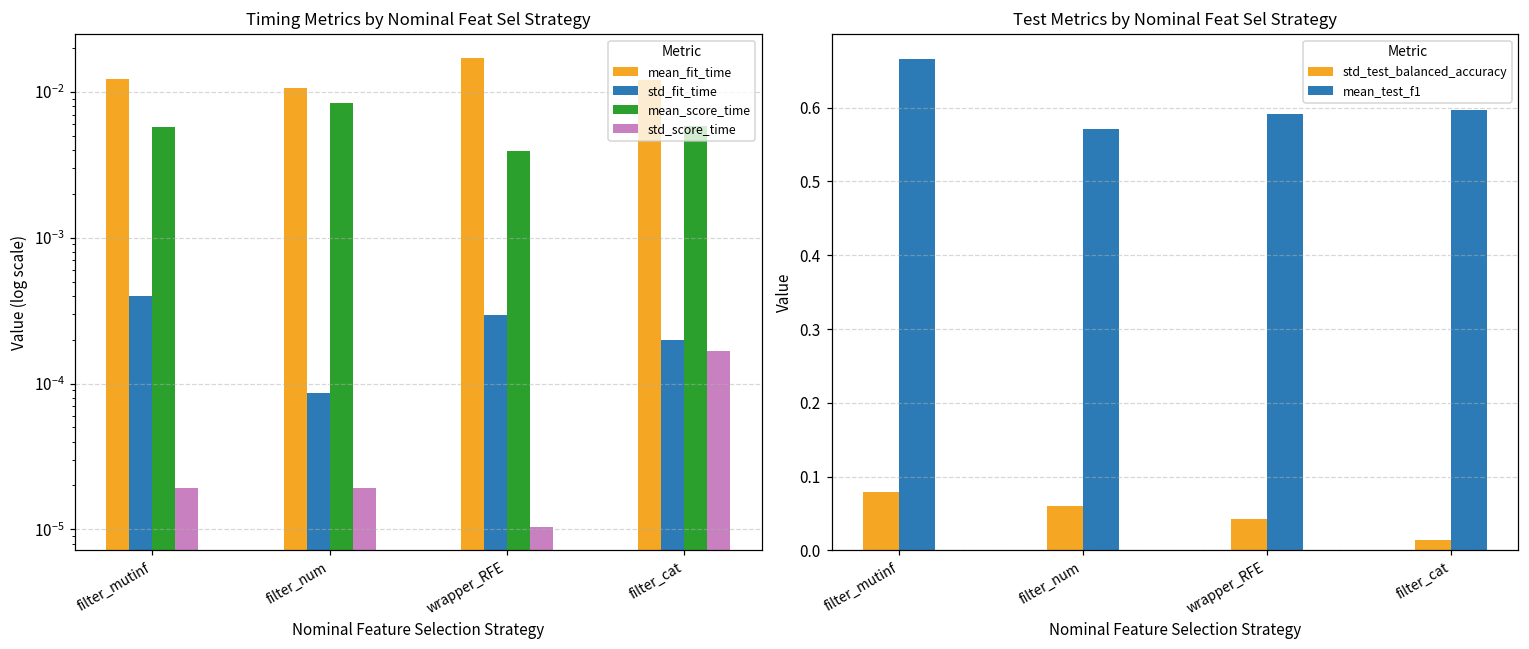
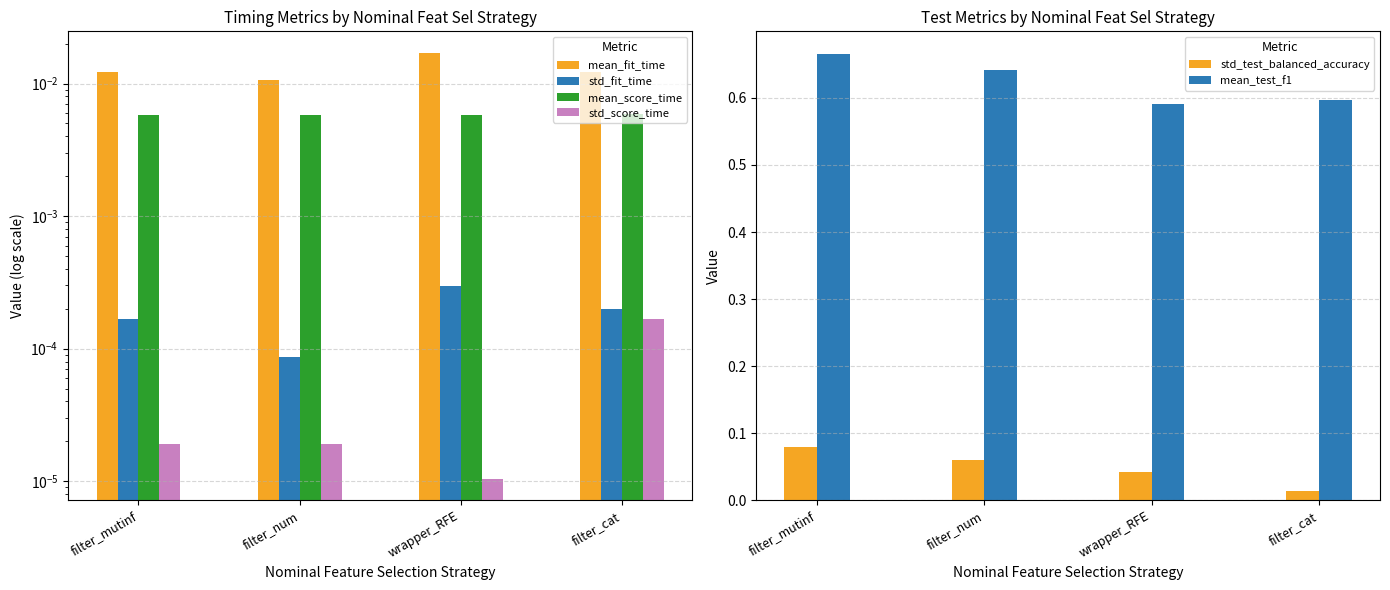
  {
    "Timing Metrics by Nominal Feat Sel Strategy": {
      "mean_fit_time": {
        "filter_mutinf": 0.012,
        "filter_num": 0.011,
        "wrapper_RFE": 0.017
      },
      "std_fit_time": {
-       "filter_mutinf": 0.00040,
+       "filter_mutinf": 0.00017,
        "filter_num": 0.00009,
        "wrapper_RFE": 0.00029,
        "filter_cat": 0.00020
      },
      "mean_score_time": {
        "filter_mutinf": 0.006,
-       "filter_num": 0.008,
-       "wrapper_RFE": 0.0040
+       "filter_num": 0.006,
+       "wrapper_RFE": 0.0057
      },
      "std_score_time": {
        "filter_mutinf": 0.000019,
        "filter_num": 0.000019,
        "wrapper_RFE": 0.00001,
        "filter_cat": 0.00017
      }
    },
    "Test Metrics by Nominal Feat Sel Strategy": {
      "std_test_balanced_accuracy": {
        "filter_mutinf": 0.08,
        "filter_num": 0.06,
        "wrapper_RFE": 0.04,
        "filter_cat": 0.01
      },
      "mean_test_f1": {
        "filter_mutinf": 0.67,
-       "filter_num": 0.57,
+       "filter_num": 0.64,
        "wrapper_RFE": 0.59,
        "filter_cat": 0.60
      }
    }
  }
